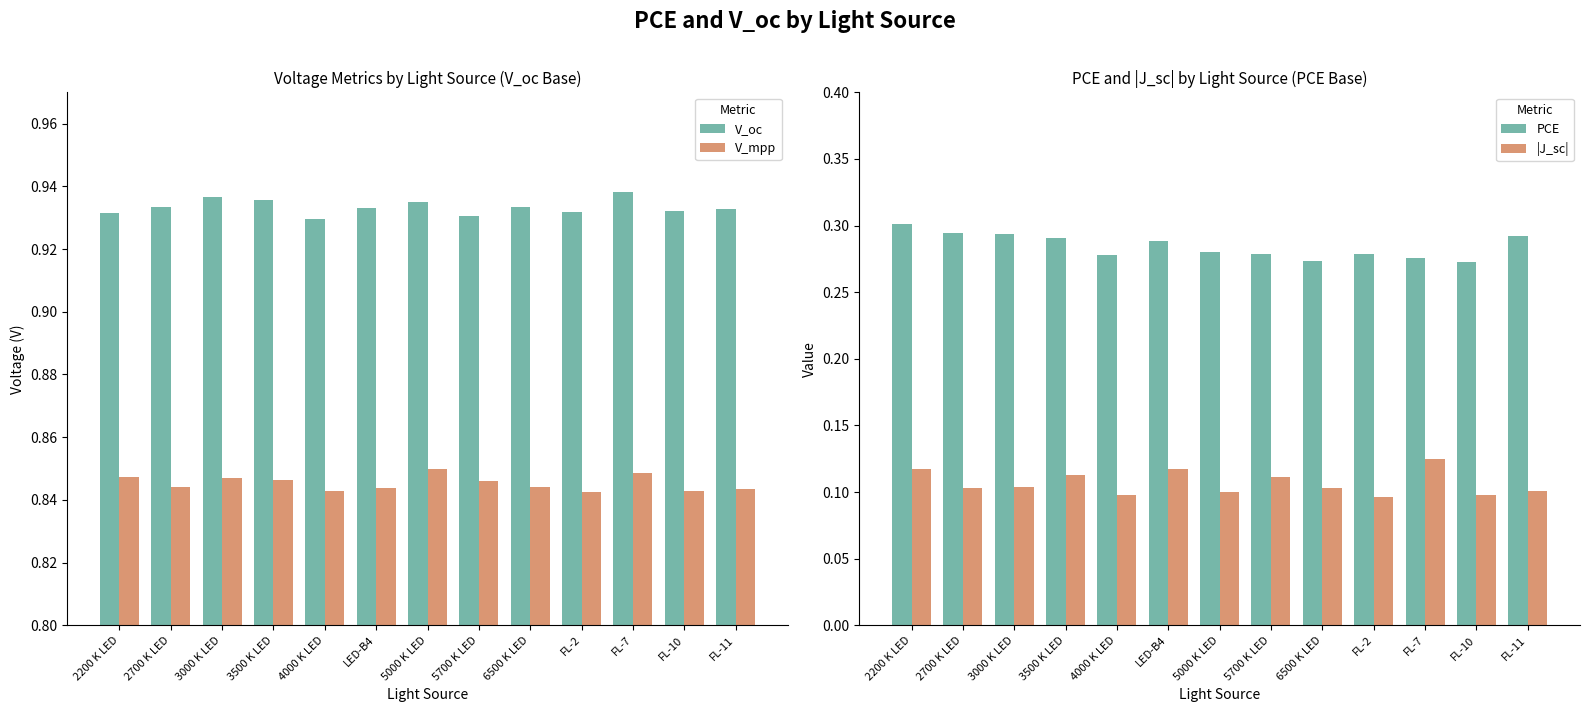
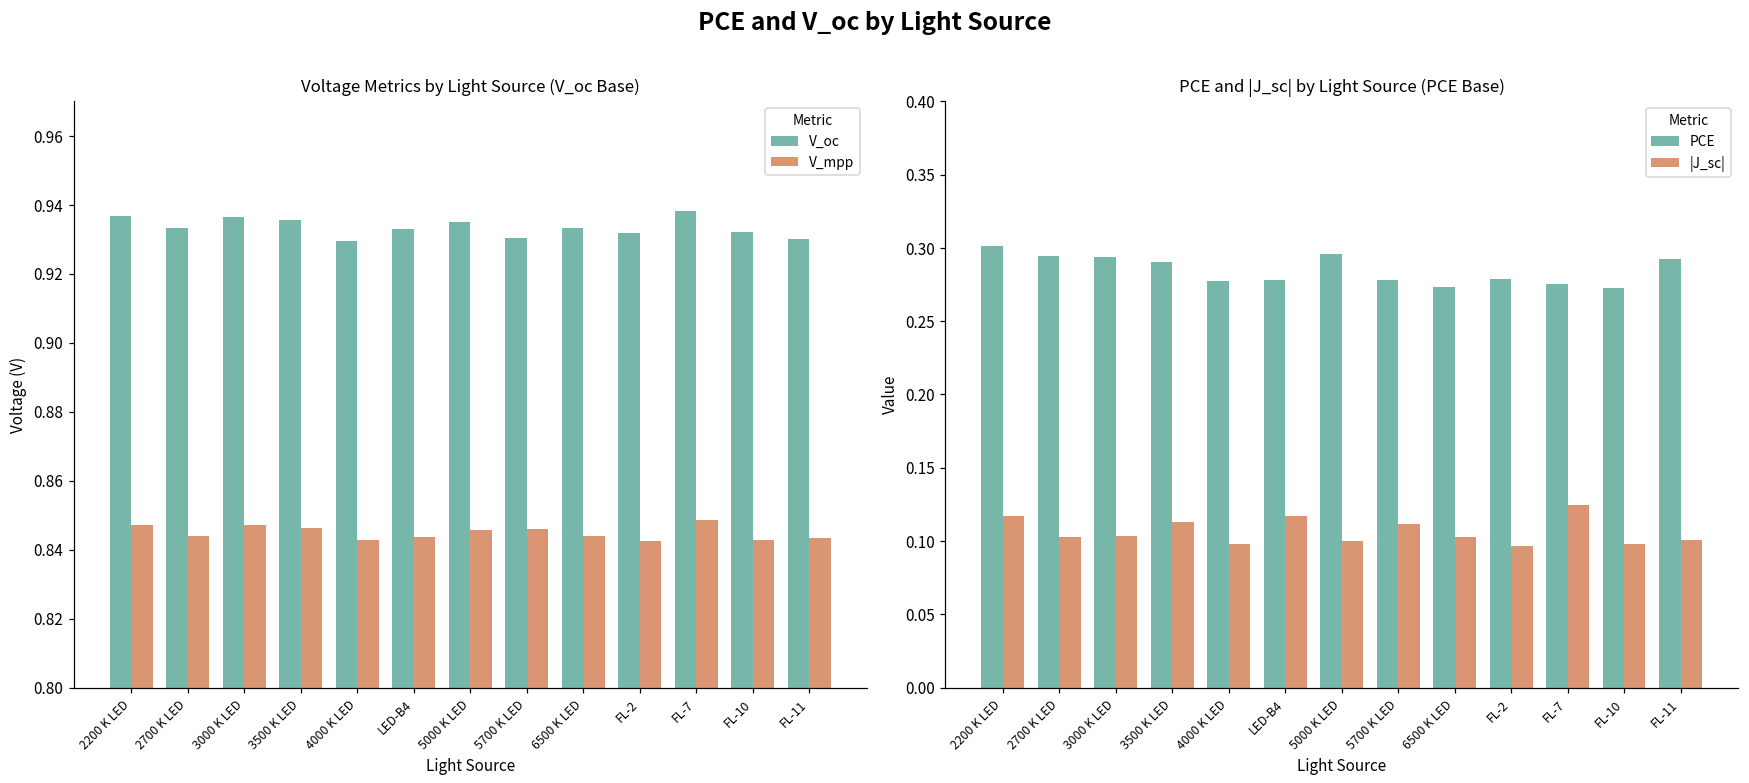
  {
    "Voltage Metrics by Light Source (V_oc Base)": {
      "V_oc": {
-       "2200 K LED": 0.932,
+       "2200 K LED": 0.937,
        "2700 K LED": 0.933,
        "3000 K LED": 0.937,
        "3500 K LED": 0.936,
        "4000 K LED": 0.930,
        "LED-B4": 0.933,
        "5000 K LED": 0.935,
        "5700 K LED": 0.931,
        "6500 K LED": 0.933,
        "FL-2": 0.932,
        "FL-7": 0.938,
        "FL-10": 0.932,
-       "FL-11": 0.933
+       "FL-11": 0.930
      },
      "V_mpp": {
        "2200 K LED": 0.847,
        "2700 K LED": 0.844,
        "3000 K LED": 0.847,
        "3500 K LED": 0.846,
        "4000 K LED": 0.843,
        "LED-B4": 0.844,
-       "5000 K LED": 0.850,
+       "5000 K LED": 0.846,
        "5700 K LED": 0.846,
        "6500 K LED": 0.844,
        "FL-2": 0.842,
        "FL-7": 0.849,
        "FL-10": 0.843,
        "FL-11": 0.844
      }
    },
    "PCE and |J_sc| by Light Source (PCE Base)": {
      "PCE": {
        "2200 K LED": 0.302,
        "2700 K LED": 0.295,
        "3000 K LED": 0.294,
        "3500 K LED": 0.290,
        "4000 K LED": 0.278,
-       "LED-B4": 0.288,
-       "5000 K LED": 0.280,
+       "LED-B4": 0.278,
+       "5000 K LED": 0.296,
        "5700 K LED": 0.278,
        "6500 K LED": 0.273,
        "FL-2": 0.279,
        "FL-7": 0.276,
        "FL-10": 0.273,
        "FL-11": 0.292
      },
      "|J_sc|": {
        "2200 K LED": 0.117,
        "2700 K LED": 0.103,
        "3000 K LED": 0.103,
        "3500 K LED": 0.113,
        "4000 K LED": 0.098,
        "LED-B4": 0.117,
        "5000 K LED": 0.100,
        "5700 K LED": 0.111,
        "6500 K LED": 0.103,
        "FL-2": 0.097,
        "FL-7": 0.125,
        "FL-10": 0.098,
        "FL-11": 0.101
      }
    }
  }
